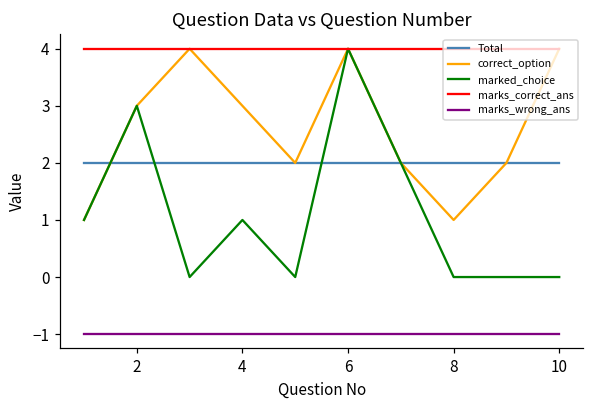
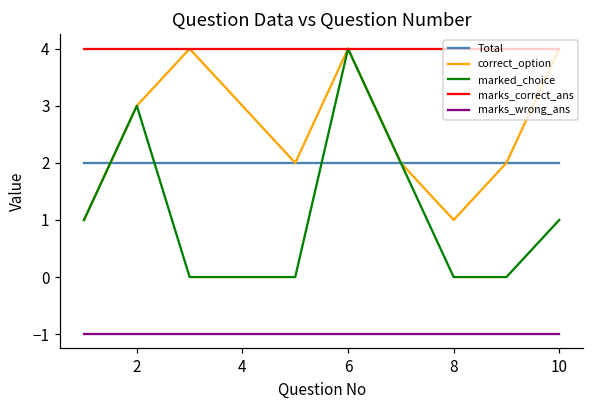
  {
    "Total": {
      "2": 2,
      "4": 2,
      "6": 2,
      "8": 2,
      "10": 2
    },
    "correct_option": {
      "4": 3,
      "8": 1
    },
    "marked_choice": {
-     "4": 1,
+     "4": 0,
      "8": 0,
-     "10": 0
+     "10": 1
    },
    "marks_correct_ans": {
      "2": 4,
      "4": 4
    },
    "marks_wrong_ans": {
      "2": -1,
      "4": -1,
      "6": -1,
      "8": -1,
      "10": -1
    }
  }
